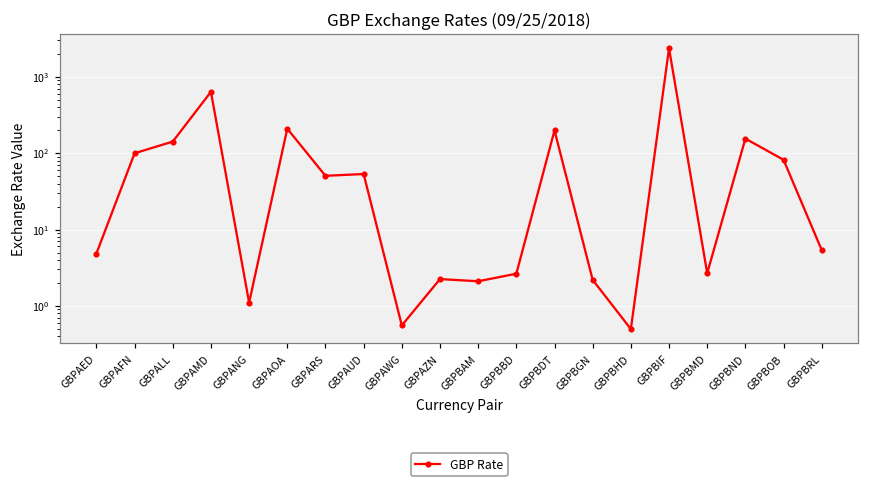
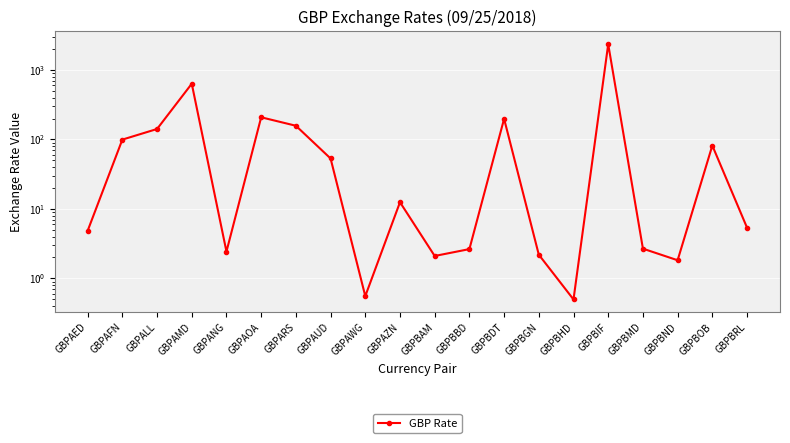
  {
    "GBPAED": 5,
    "GBPAFN": 100,
    "GBPALL": 140,
    "GBPAMD": 600,
-   "GBPANG": 1.1,
+   "GBPANG": 2.4,
    "GBPAOA": 210,
-   "GBPARS": 50,
+   "GBPARS": 160,
    "GBPAUD": 50,
    "GBPAWG": 0.6,
-   "GBPAZN": 2.2,
+   "GBPAZN": 12,
    "GBPBAM": 2.1,
    "GBPBBD": 2.6,
    "GBPBDT": 200,
    "GBPBGN": 2.2,
    "GBPBHD": 0.5,
    "GBPBIF": 2400,
    "GBPBMD": 2.7,
-   "GBPBND": 150,
+   "GBPBND": 1.8,
    "GBPBOB": 80,
    "GBPBRL": 5
  }
